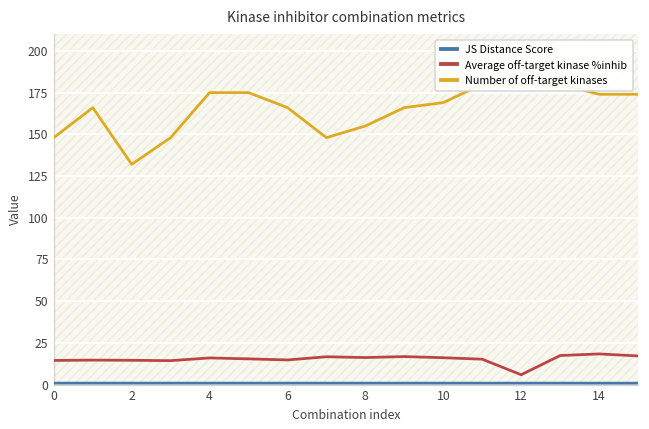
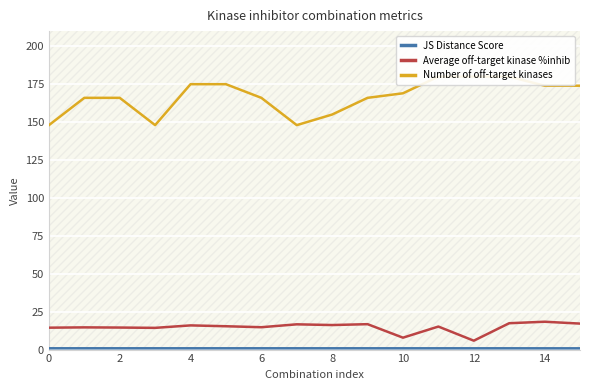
  {
    "JS Distance Score": {
      "0": 1,
      "2": 1,
      "4": 1,
      "6": 1,
      "8": 1,
      "10": 1,
      "12": 1,
      "14": 1
    },
    "Average off-target kinase %inhib": {
      "0": 14,
      "2": 15,
      "4": 16,
      "6": 15,
      "8": 16,
-     "10": 16,
+     "10": 8,
      "12": 6,
      "14": 18
    },
    "Number of off-target kinases": {
      "0": 148,
-     "2": 132,
+     "2": 166,
      "4": 175,
      "6": 166,
      "8": 155,
      "10": 169,
      "14": 174
    }
  }
